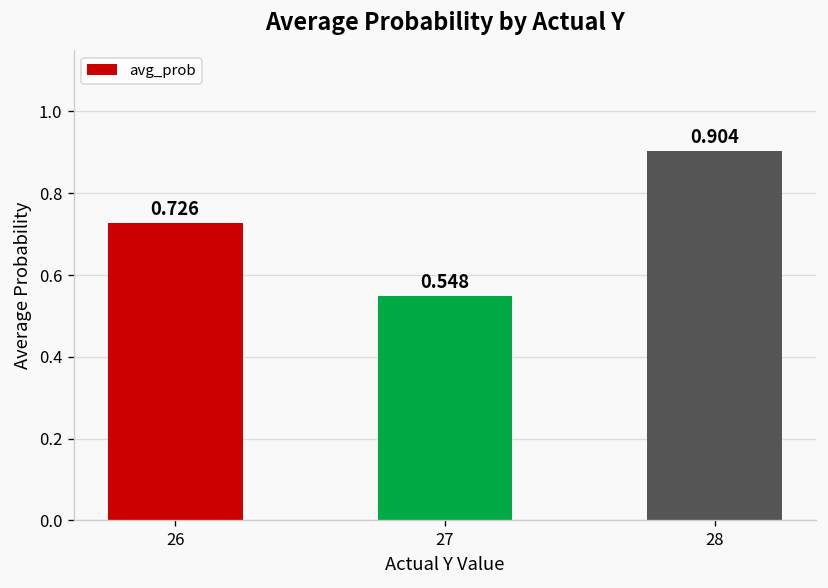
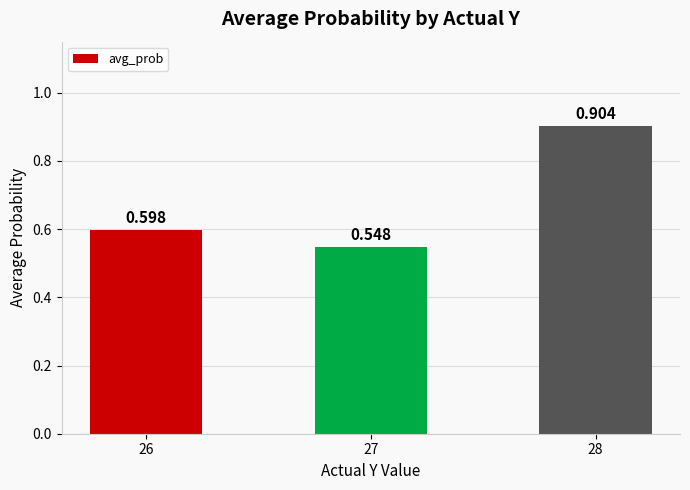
  {
-   "26": 0.726,
+   "26": 0.598,
    "27": 0.548,
    "28": 0.904
  }
